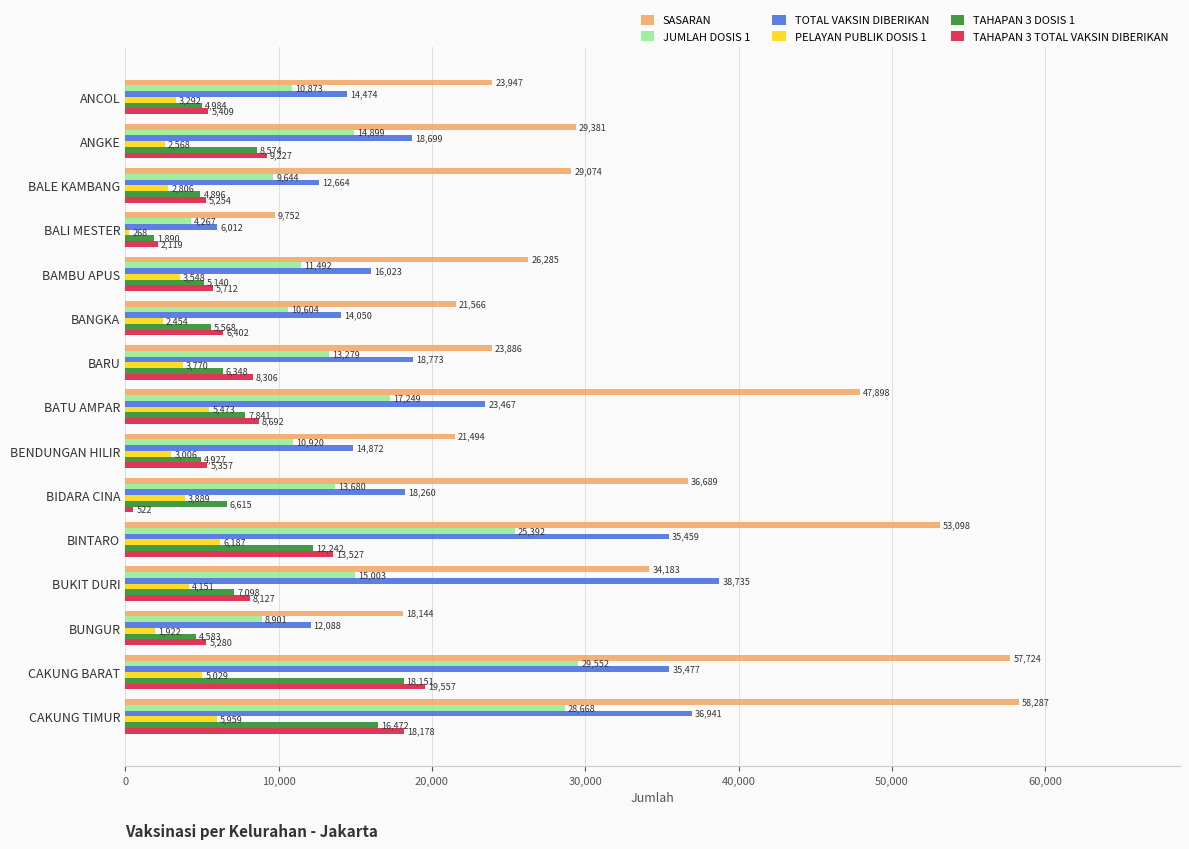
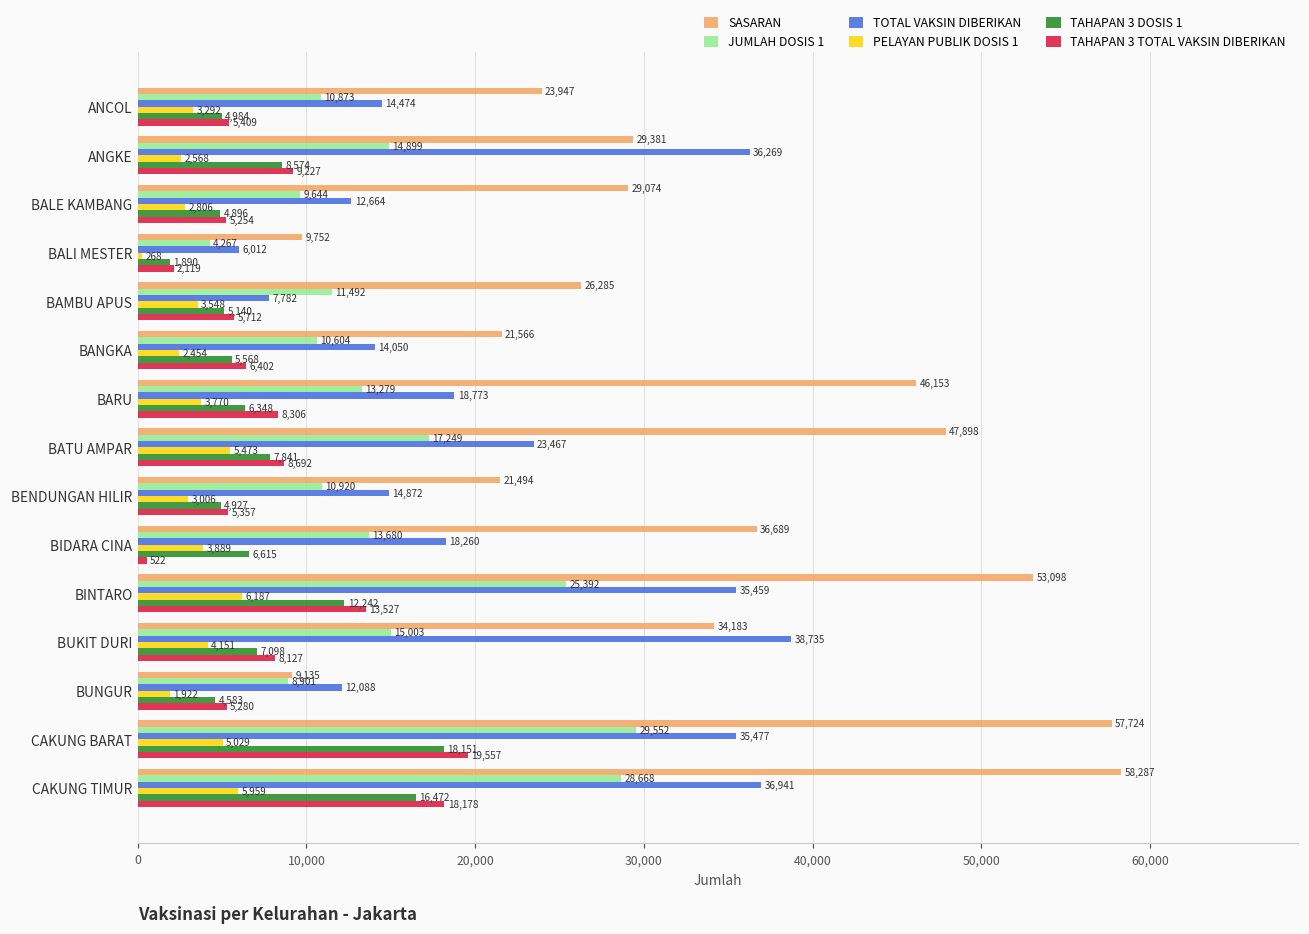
  {
    "SASARAN": {
      "ANCOL": "23,947",
      "ANGKE": "29,381",
      "BALE KAMBANG": "29,074",
      "BALI MESTER": "9,752",
      "BAMBU APUS": "26,285",
      "BANGKA": "21,566",
-     "BARU": "23,886",
+     "BARU": "46,153",
      "BATU AMPAR": "47,898",
      "BENDUNGAN HILIR": "21,494",
      "BIDARA CINA": "36,689",
      "BINTARO": "53,098",
      "BUKIT DURI": "34,183",
-     "BUNGUR": "18,144",
+     "BUNGUR": "9,135",
      "CAKUNG BARAT": "57,724",
      "CAKUNG TIMUR": "58,287"
    },
    "JUMLAH DOSIS 1": {
      "ANCOL": "10,873",
      "ANGKE": "14,899",
      "BALE KAMBANG": "9,644",
      "BALI MESTER": "4,267",
      "BAMBU APUS": "11,492",
      "BANGKA": "10,604",
      "BARU": "13,279",
      "BATU AMPAR": "17,249",
      "BENDUNGAN HILIR": "10,920",
      "BIDARA CINA": "13,680",
      "BINTARO": "25,392",
      "BUKIT DURI": "15,003",
      "BUNGUR": "8,901",
      "CAKUNG BARAT": "29,552",
      "CAKUNG TIMUR": "28,668"
    },
    "TOTAL VAKSIN DIBERIKAN": {
      "ANCOL": "14,474",
-     "ANGKE": "18,699",
+     "ANGKE": "36,269",
      "BALE KAMBANG": "12,664",
      "BALI MESTER": "6,012",
-     "BAMBU APUS": "16,023",
+     "BAMBU APUS": "7,782",
      "BANGKA": "14,050",
      "BARU": "18,773",
      "BATU AMPAR": "23,467",
      "BENDUNGAN HILIR": "14,872",
      "BIDARA CINA": "18,260",
      "BINTARO": "35,459",
      "BUKIT DURI": "38,735",
      "BUNGUR": "12,088",
      "CAKUNG BARAT": "35,477",
      "CAKUNG TIMUR": "36,941"
    },
    "PELAYAN PUBLIK DOSIS 1": {
      "ANCOL": "3,292",
      "ANGKE": "2,568",
      "BALE KAMBANG": "2,806",
      "BALI MESTER": "268",
      "BAMBU APUS": "3,548",
      "BANGKA": "2,454",
      "BARU": "3,770",
      "BATU AMPAR": "5,473",
      "BENDUNGAN HILIR": "3,006",
      "BIDARA CINA": "3,889",
      "BINTARO": "6,187",
      "BUKIT DURI": "4,151",
      "BUNGUR": "1,922",
      "CAKUNG BARAT": "5,029",
      "CAKUNG TIMUR": "5,959"
    },
    "TAHAPAN 3 DOSIS 1": {
      "BARU": "6,348",
      "BIDARA CINA": "6,615",
      "BINTARO": "12,242",
      "BUKIT DURI": "7,098",
      "CAKUNG BARAT": "18,151",
      "CAKUNG TIMUR": "16,472"
    },
    "TAHAPAN 3 TOTAL VAKSIN DIBERIKAN": {
      "BARU": "8,306",
      "BIDARA CINA": "522",
      "BINTARO": "13,527",
      "BUKIT DURI": "8,127",
      "CAKUNG BARAT": "19,557",
      "CAKUNG TIMUR": "18,178"
    }
  }
